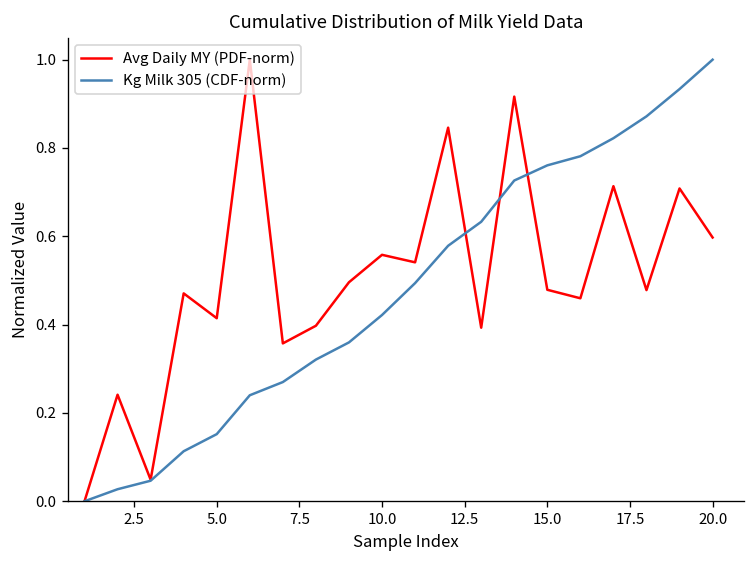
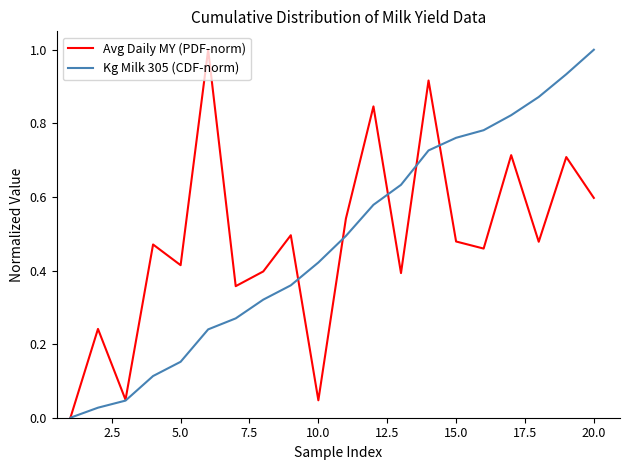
  {
    "Avg Daily MY (PDF-norm)": {
      "5.0": 0.41,
-     "10.0": 0.56,
+     "10.0": 0.05,
      "15.0": 0.48,
      "20.0": 0.60
    },
    "Kg Milk 305 (CDF-norm)": {
      "5.0": 0.15,
      "10.0": 0.42,
      "15.0": 0.76,
      "20.0": 1.00
    }
  }
